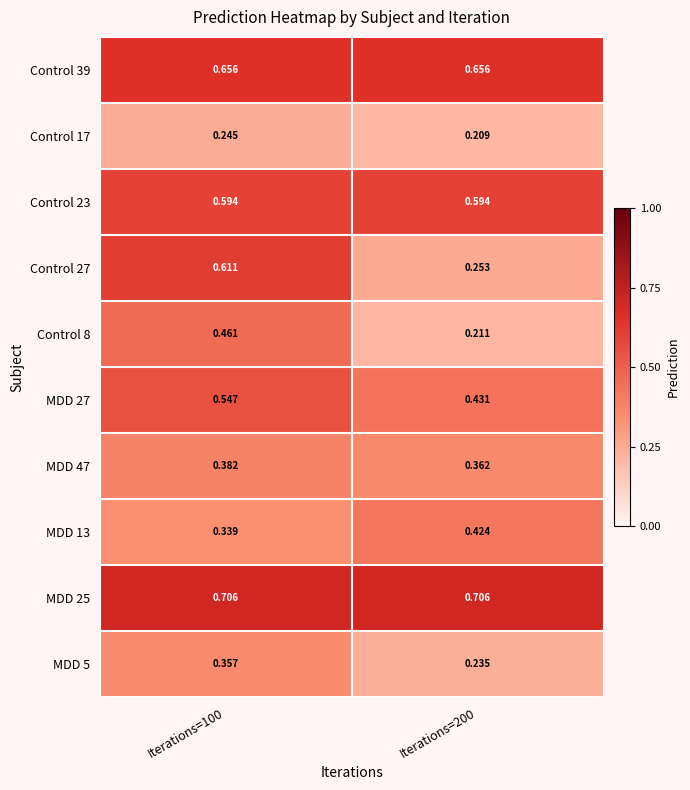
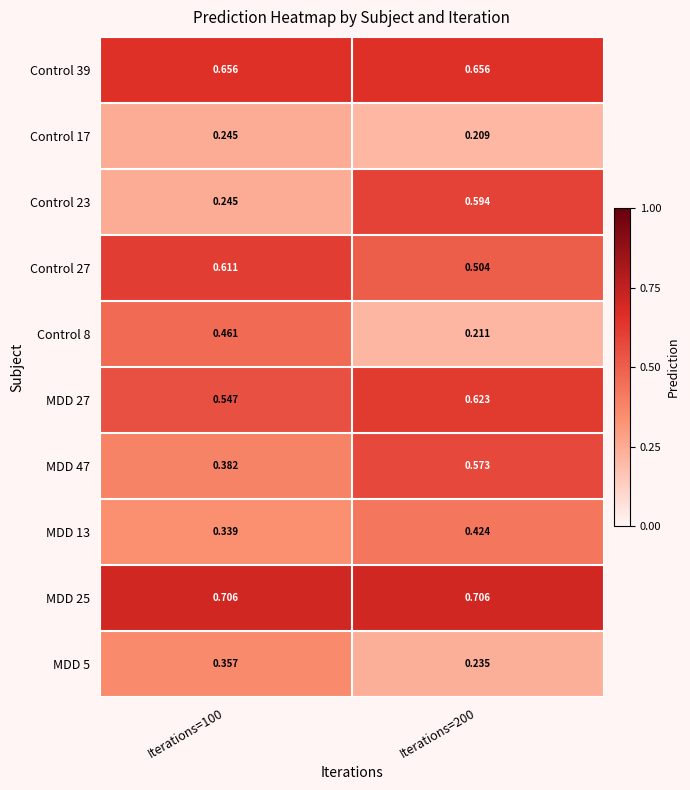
  {
    "Control 39": {
      "Iterations=100": 0.656,
      "Iterations=200": 0.656
    },
    "Control 17": {
      "Iterations=100": 0.245,
      "Iterations=200": 0.209
    },
    "Control 23": {
-     "Iterations=100": 0.594,
+     "Iterations=100": 0.245,
      "Iterations=200": 0.594
    },
    "Control 27": {
      "Iterations=100": 0.611,
-     "Iterations=200": 0.253
+     "Iterations=200": 0.504
    },
    "Control 8": {
      "Iterations=100": 0.461,
      "Iterations=200": 0.211
    },
    "MDD 27": {
      "Iterations=100": 0.547,
-     "Iterations=200": 0.431
+     "Iterations=200": 0.623
    },
    "MDD 47": {
      "Iterations=100": 0.382,
-     "Iterations=200": 0.362
+     "Iterations=200": 0.573
    },
    "MDD 13": {
      "Iterations=100": 0.339,
      "Iterations=200": 0.424
    },
    "MDD 25": {
      "Iterations=100": 0.706,
      "Iterations=200": 0.706
    },
    "MDD 5": {
      "Iterations=100": 0.357,
      "Iterations=200": 0.235
    }
  }
